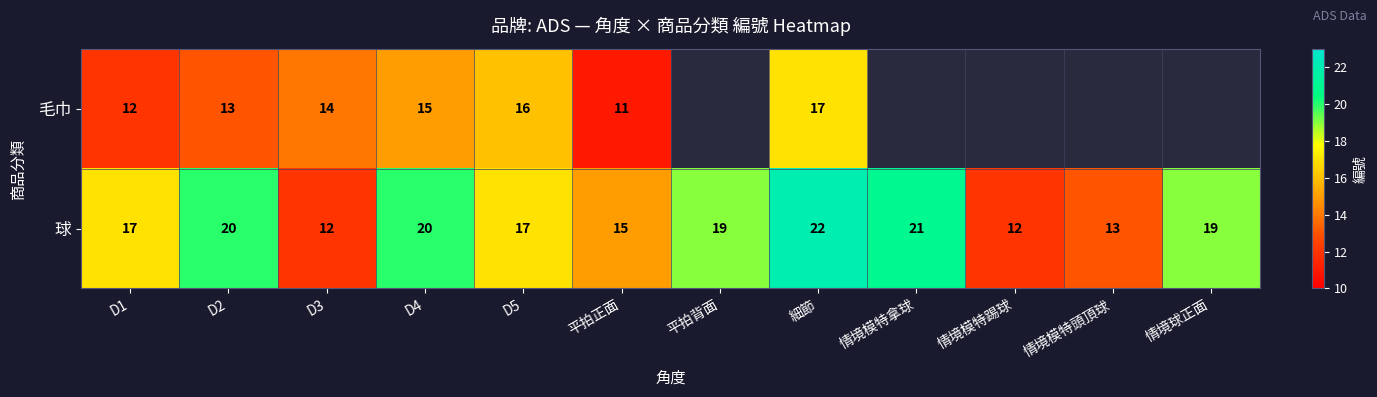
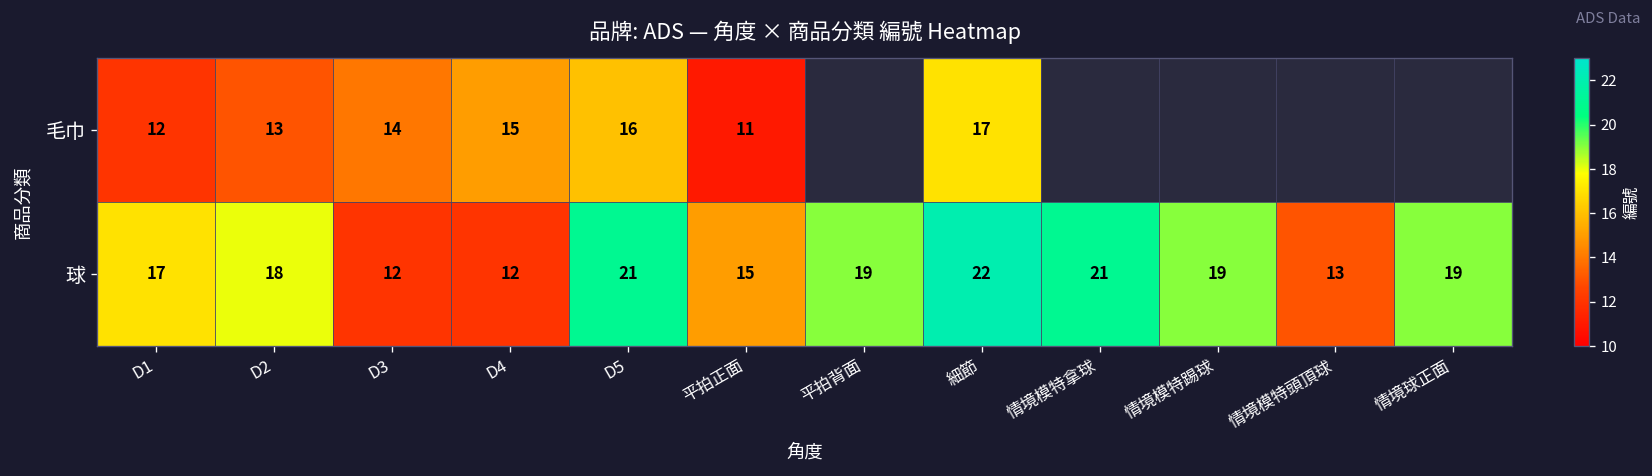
  {
    "毛巾": {
      "D1": 12,
      "D2": 13,
      "D3": 14,
      "D4": 15,
      "D5": 16,
      "平拍正面": 11,
      "細節": 17
    },
    "球": {
      "D1": 17,
-     "D2": 20,
+     "D2": 18,
      "D3": 12,
-     "D4": 20,
-     "D5": 17,
+     "D4": 12,
+     "D5": 21,
      "平拍正面": 15,
      "平拍背面": 19,
      "細節": 22,
      "情境模特拿球": 21,
-     "情境模特踢球": 12,
+     "情境模特踢球": 19,
      "情境模特頭頂球": 13,
      "情境球正面": 19
    }
  }
